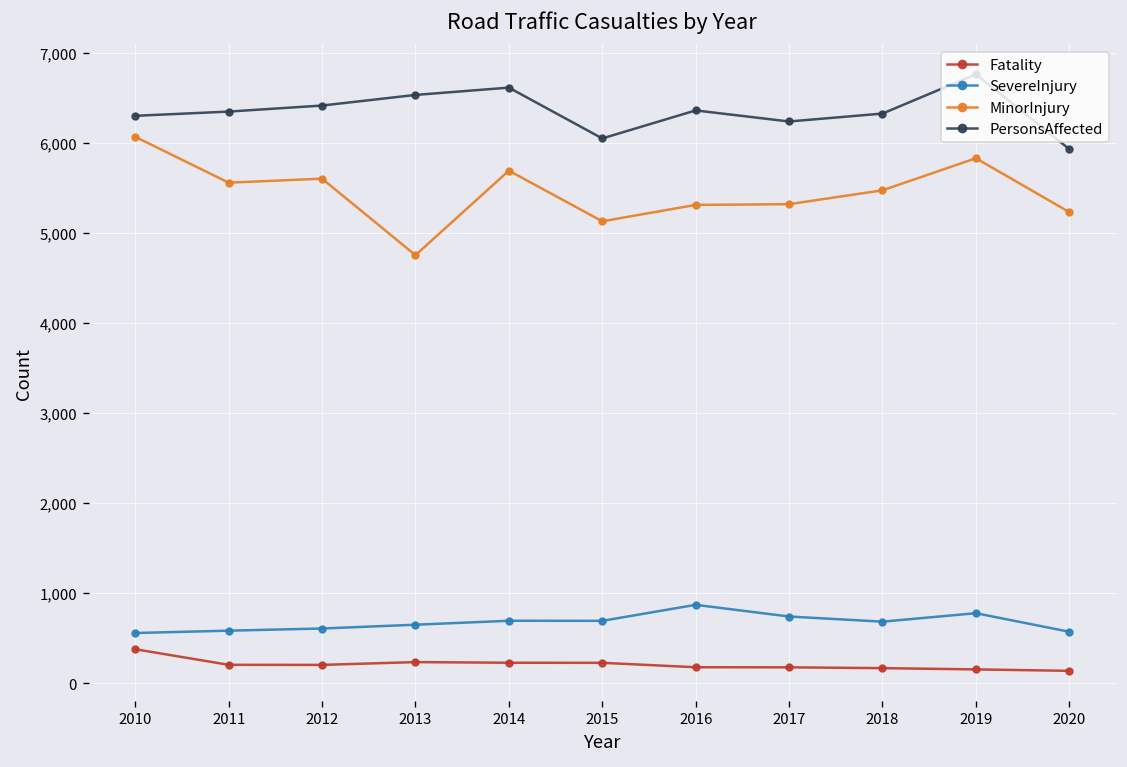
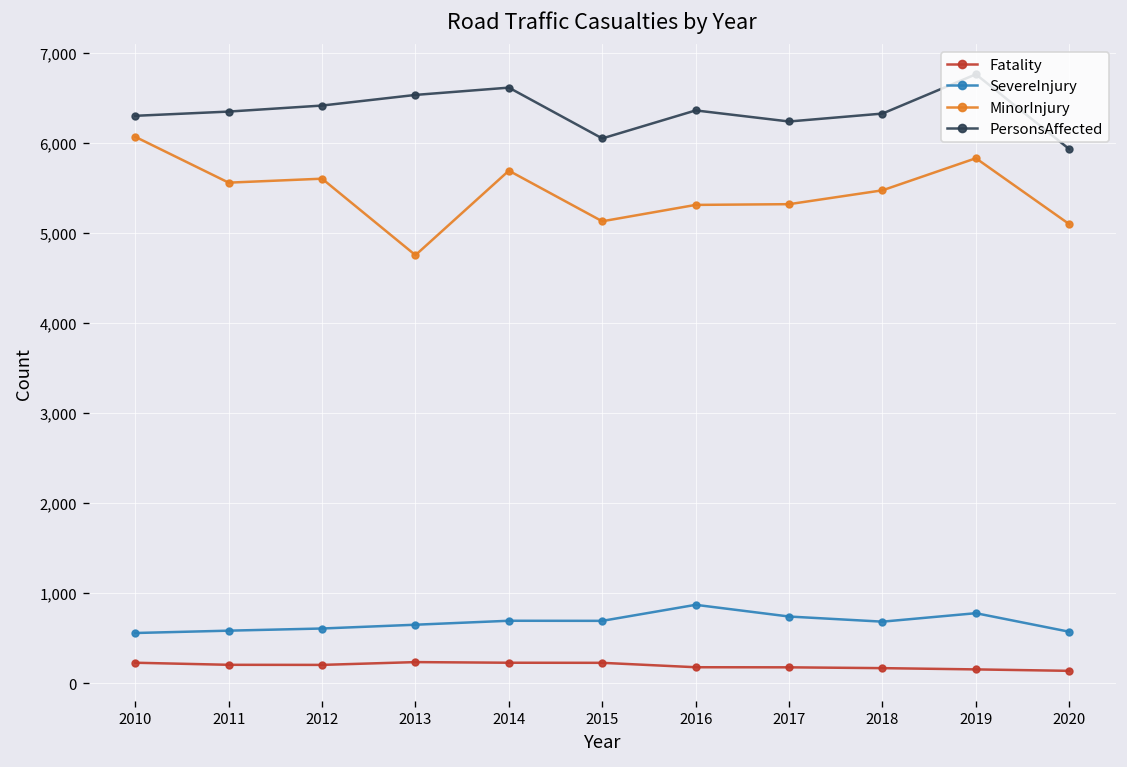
  {
    "Fatality": {
-     "2010": "400",
+     "2010": "200",
      "2011": "200",
      "2012": "200",
      "2013": "200",
      "2014": "200",
      "2015": "200",
      "2016": "200",
      "2017": "200",
      "2018": "200",
      "2019": "200",
      "2020": "100"
    },
    "SevereInjury": {
      "2010": "600",
      "2011": "600",
      "2012": "600",
      "2013": "700",
      "2014": "700",
      "2015": "700",
      "2016": "900",
      "2017": "700",
      "2018": "700",
      "2019": "800",
      "2020": "600"
    },
    "MinorInjury": {
      "2010": "6,100",
      "2011": "5,600",
      "2012": "5,600",
      "2013": "4,800",
      "2014": "5,700",
      "2015": "5,100",
      "2016": "5,300",
      "2017": "5,300",
      "2018": "5,500",
      "2019": "5,800",
-     "2020": "5,200"
+     "2020": "5,100"
    },
    "PersonsAffected": {
      "2010": "6,300",
      "2011": "6,300",
      "2012": "6,400",
      "2013": "6,500",
      "2014": "6,600",
      "2015": "6,000",
      "2016": "6,400",
      "2017": "6,200",
      "2018": "6,300",
      "2020": "5,900"
    }
  }
